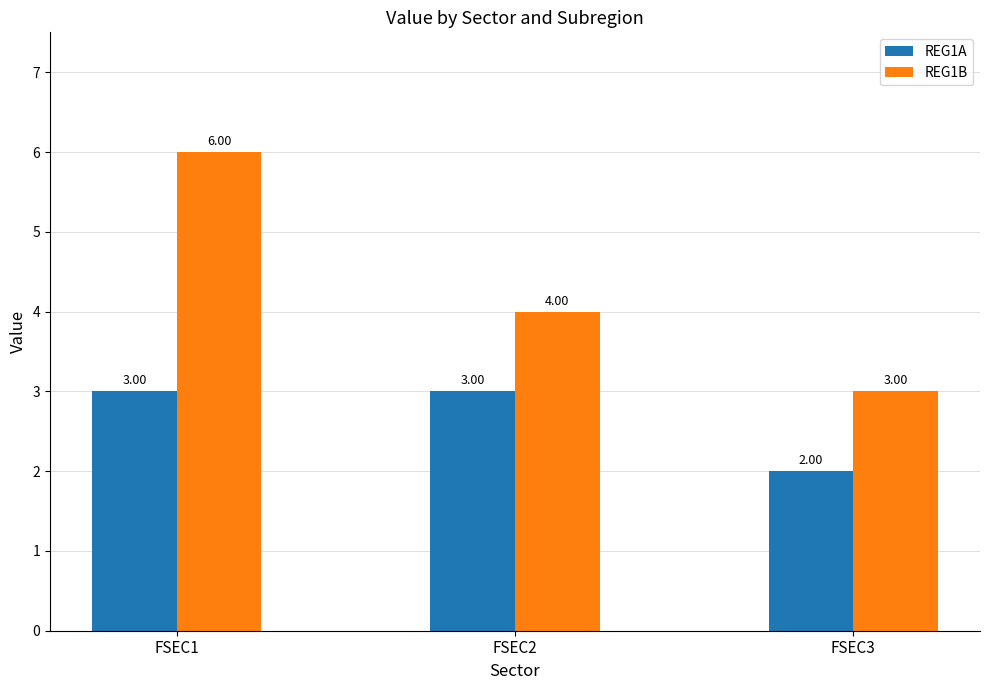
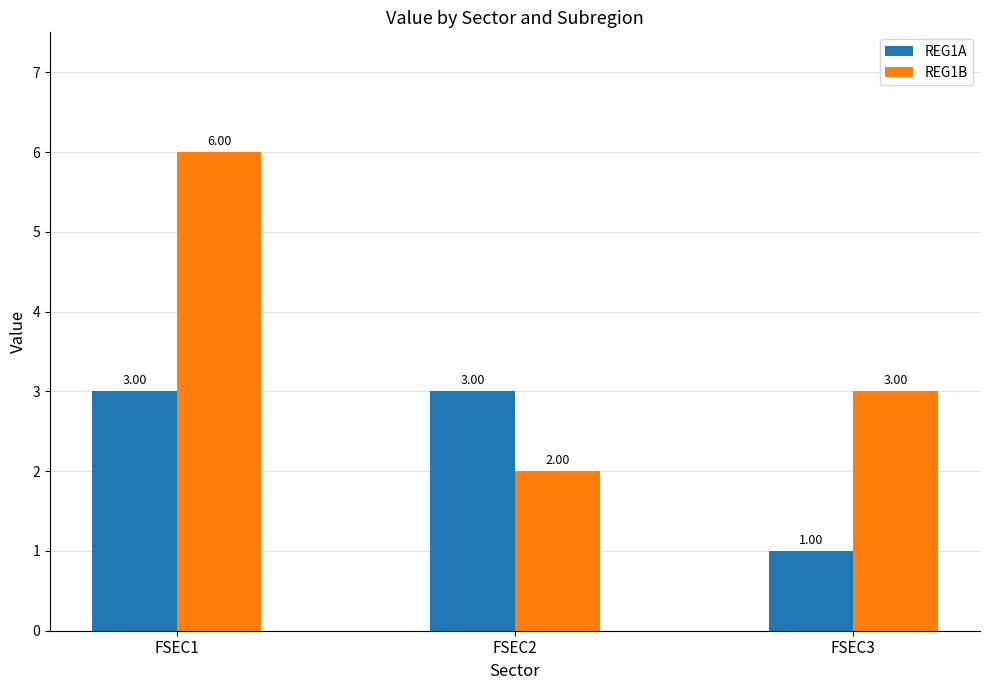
  {
    "REG1A": {
      "FSEC1": 3.00,
      "FSEC2": 3.00,
-     "FSEC3": 2.00
+     "FSEC3": 1.00
    },
    "REG1B": {
      "FSEC1": 6.00,
-     "FSEC2": 4.00,
+     "FSEC2": 2.00,
      "FSEC3": 3.00
    }
  }
